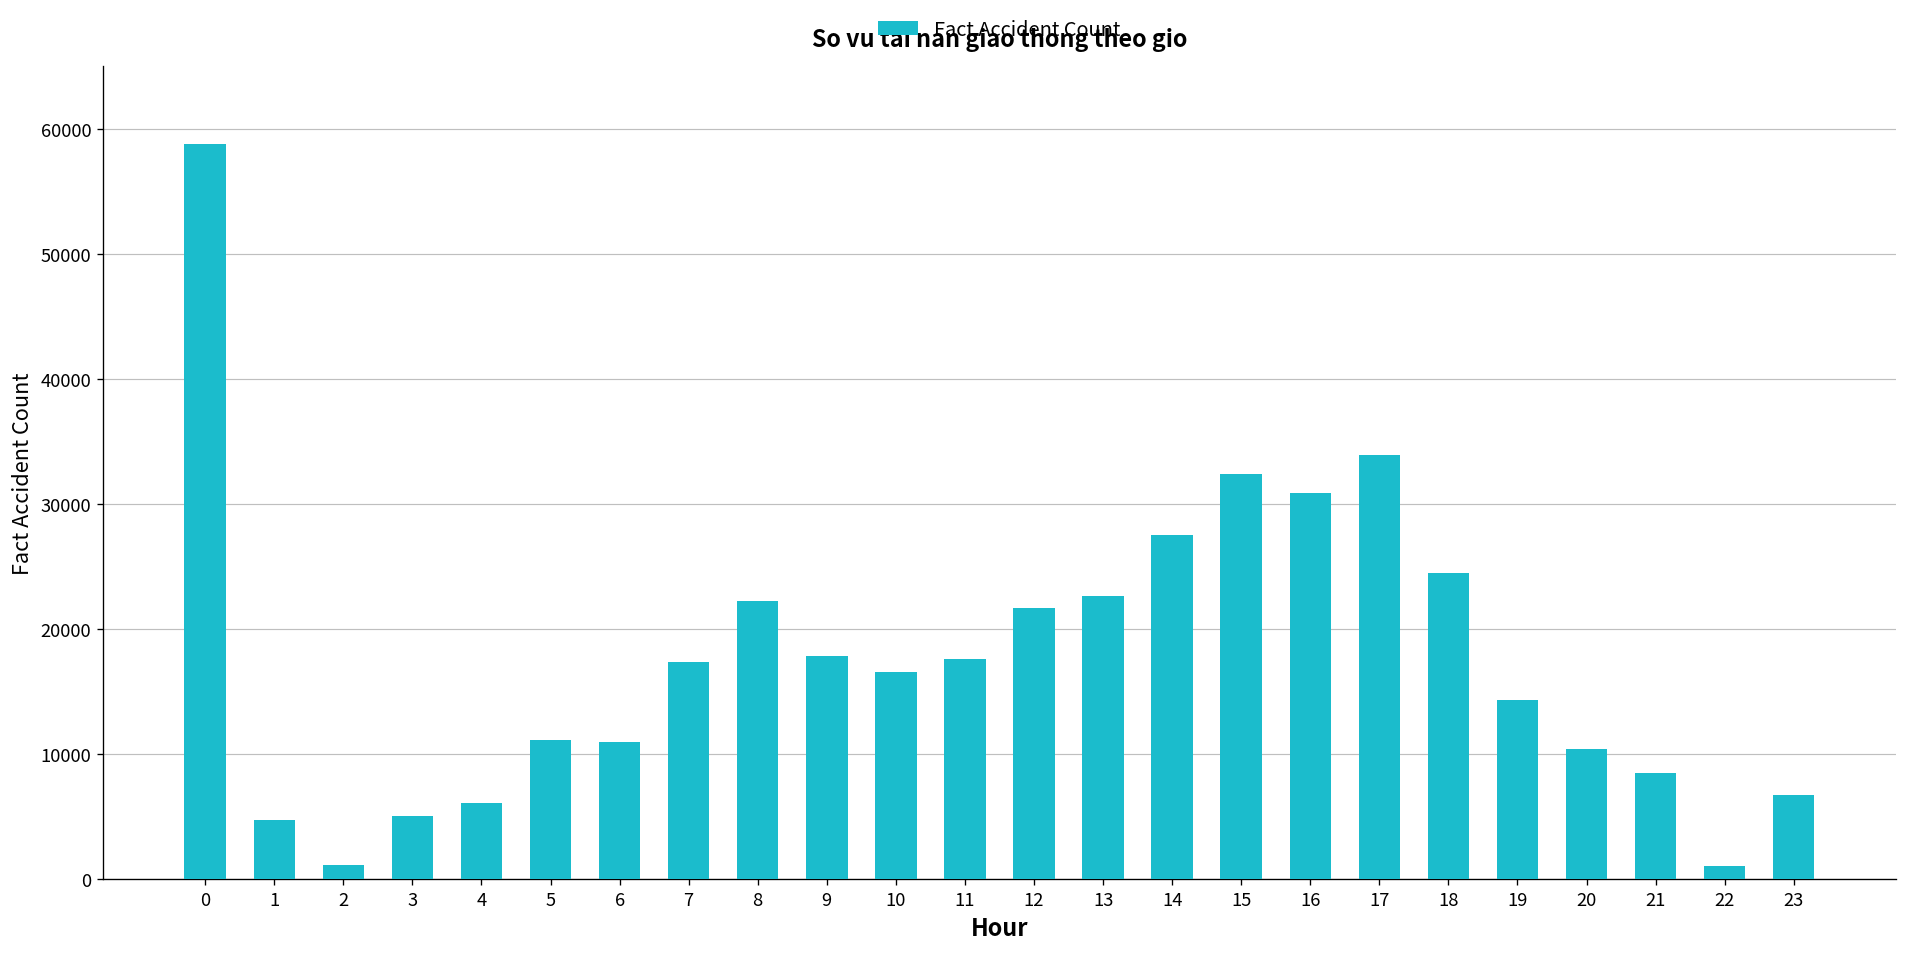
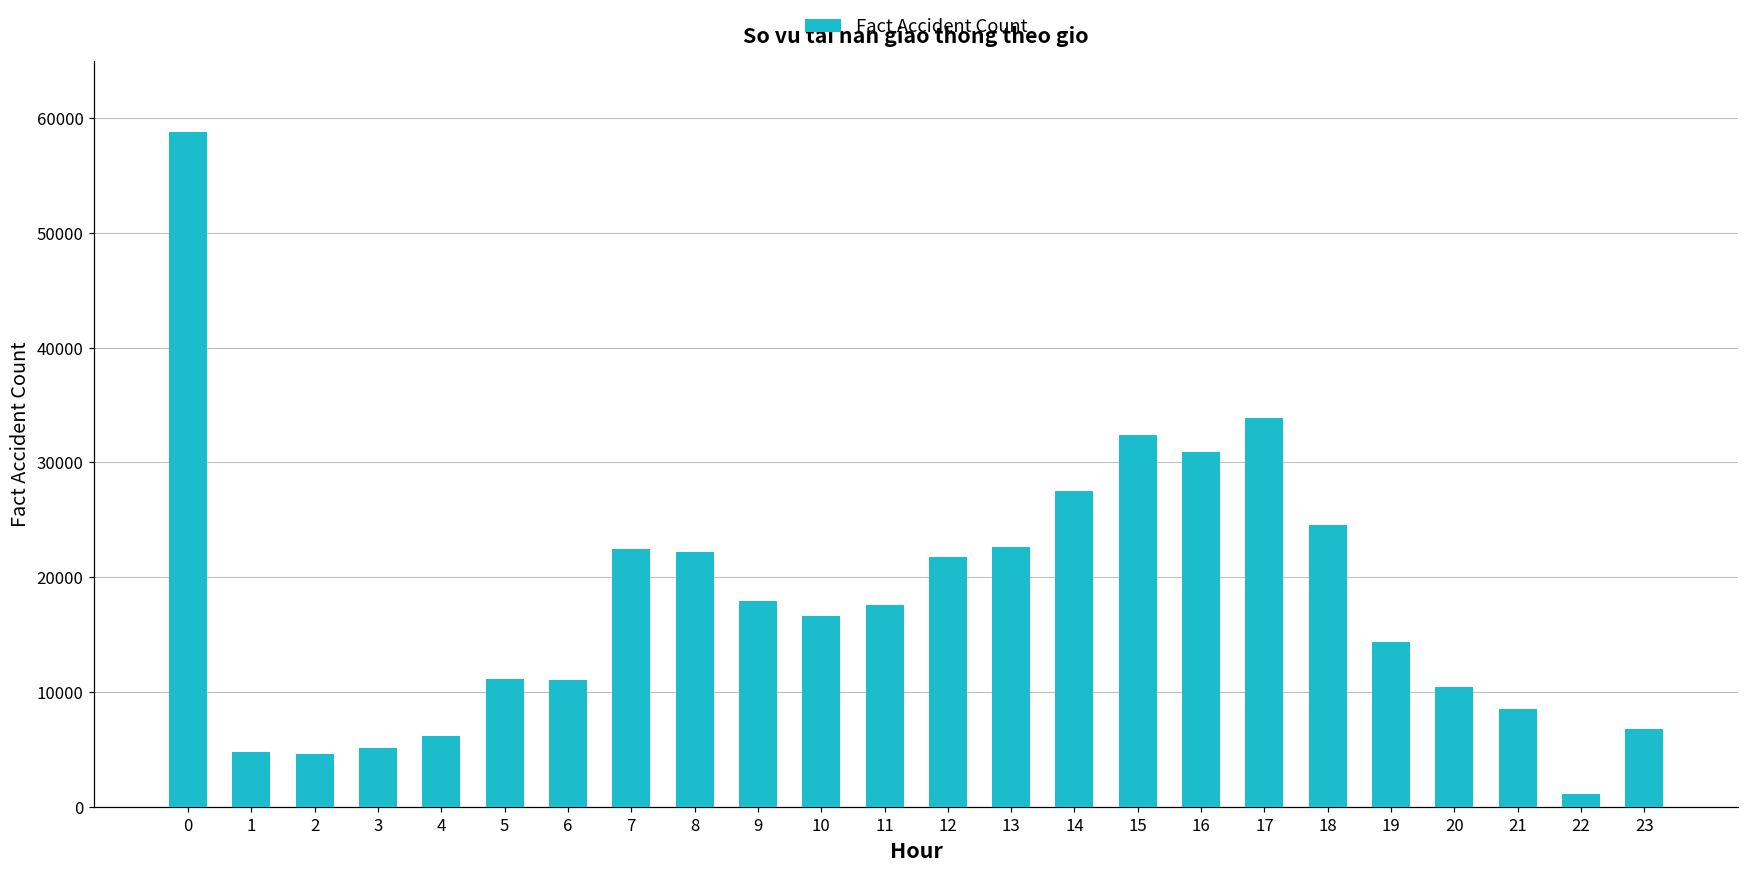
  {
    "0": 58800,
    "1": 4700,
-   "2": 1200,
+   "2": 4600,
    "3": 5100,
    "4": 6100,
    "5": 11100,
    "6": 11000,
-   "7": 17300,
+   "7": 22500,
    "8": 22200,
    "9": 17900,
    "10": 16600,
    "11": 17600,
    "12": 21700,
    "13": 22700,
    "14": 27500,
    "15": 32400,
    "16": 30900,
    "17": 33900,
    "18": 24500,
    "19": 14300,
    "20": 10400,
    "21": 8500,
    "22": 1100,
    "23": 6800
  }
